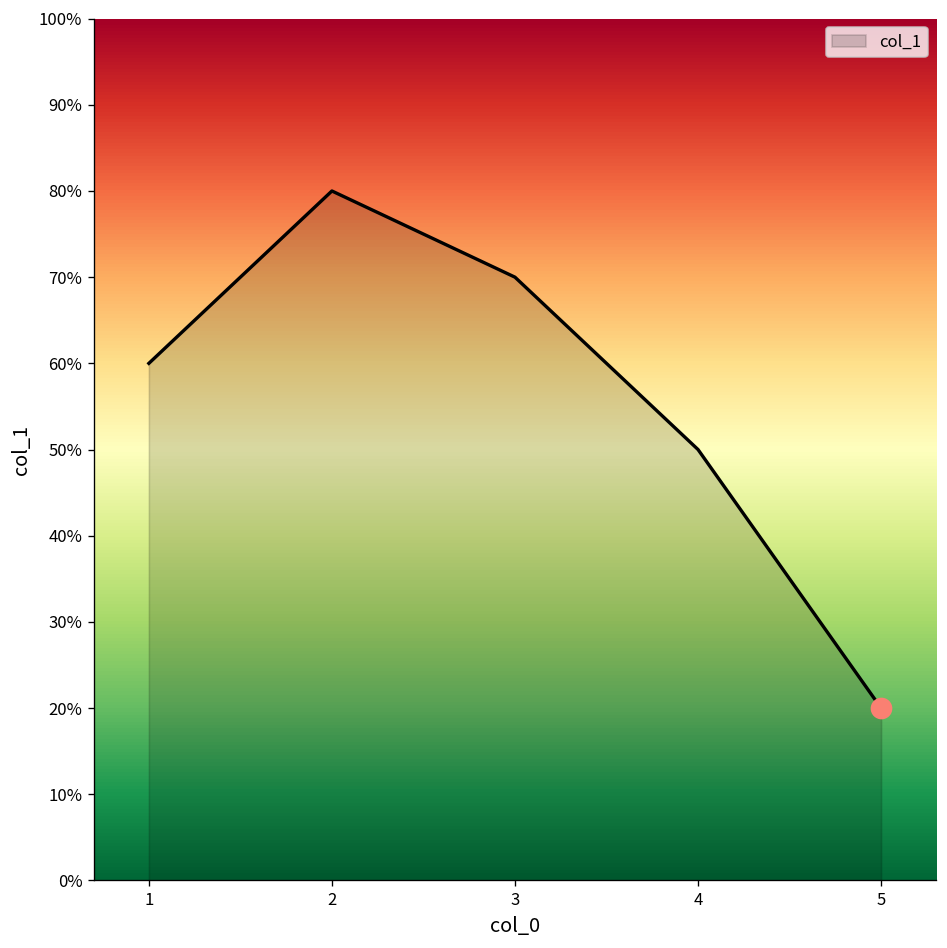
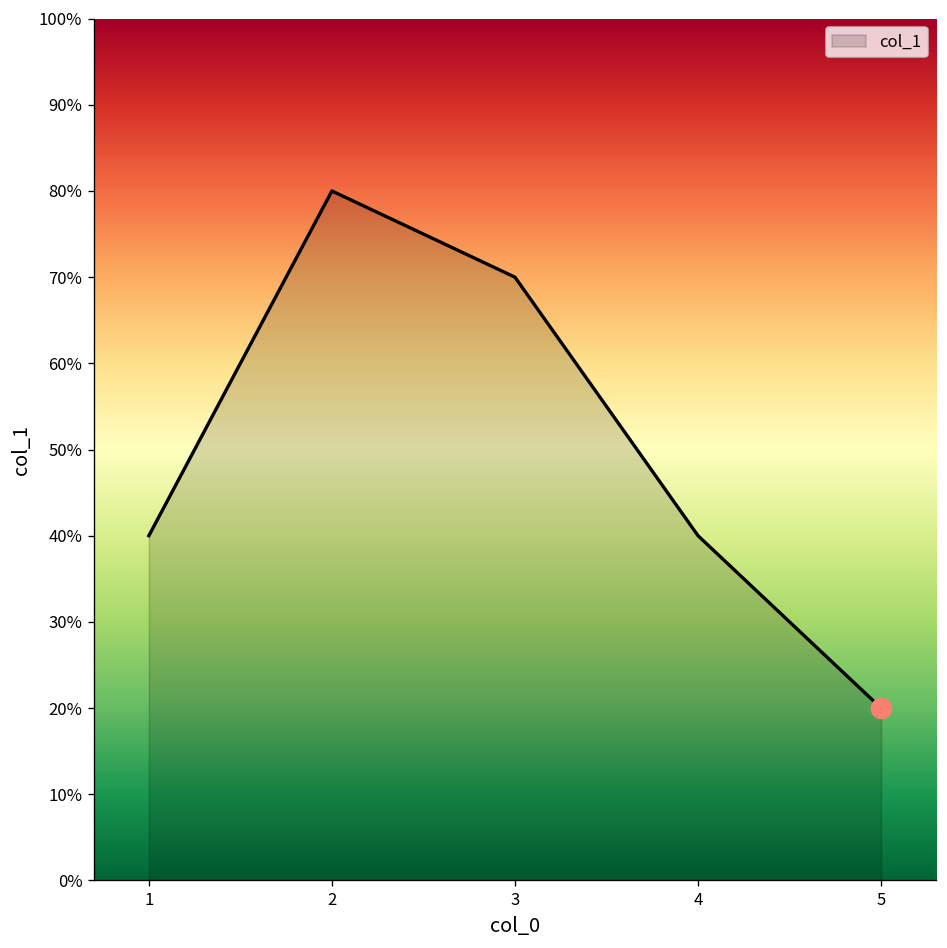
  {
    "col_1": {
-     "1": "60%",
+     "1": "40%",
      "2": "80%",
      "3": "70%",
-     "4": "50%"
+     "4": "40%"
    }
  }
